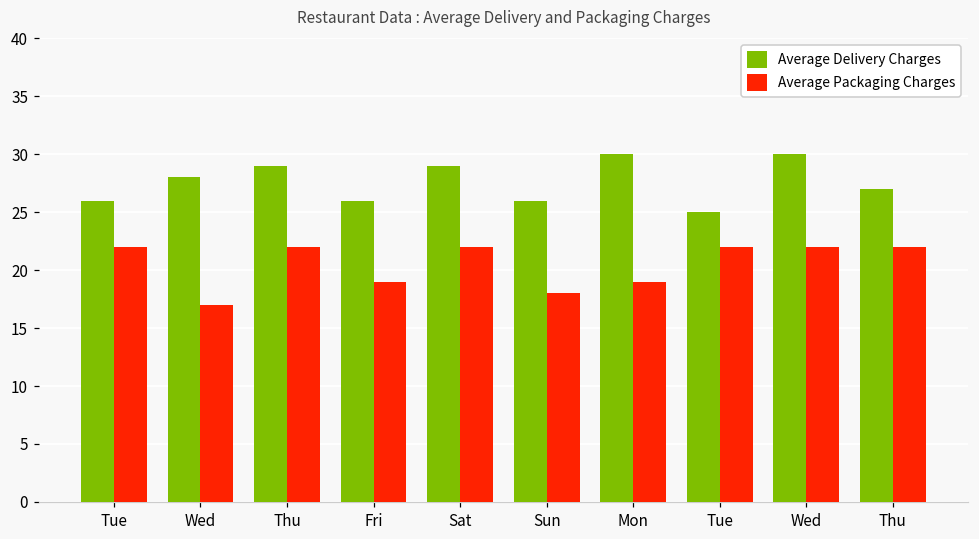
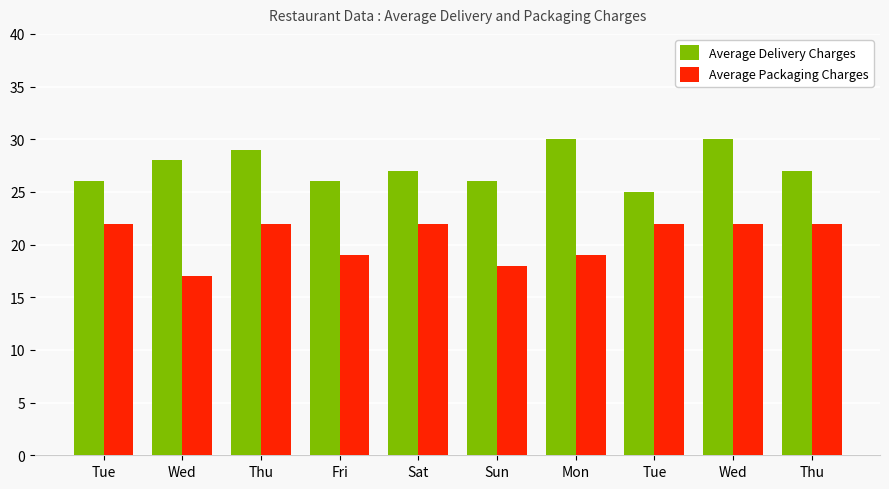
  {
    "Average Delivery Charges": {
      "Fri": 26,
-     "Sat": 29,
+     "Sat": 27,
      "Sun": 26,
      "Mon": 30
    },
    "Average Packaging Charges": {
      "Fri": 19,
      "Sat": 22,
      "Sun": 18,
      "Mon": 19
    }
  }
